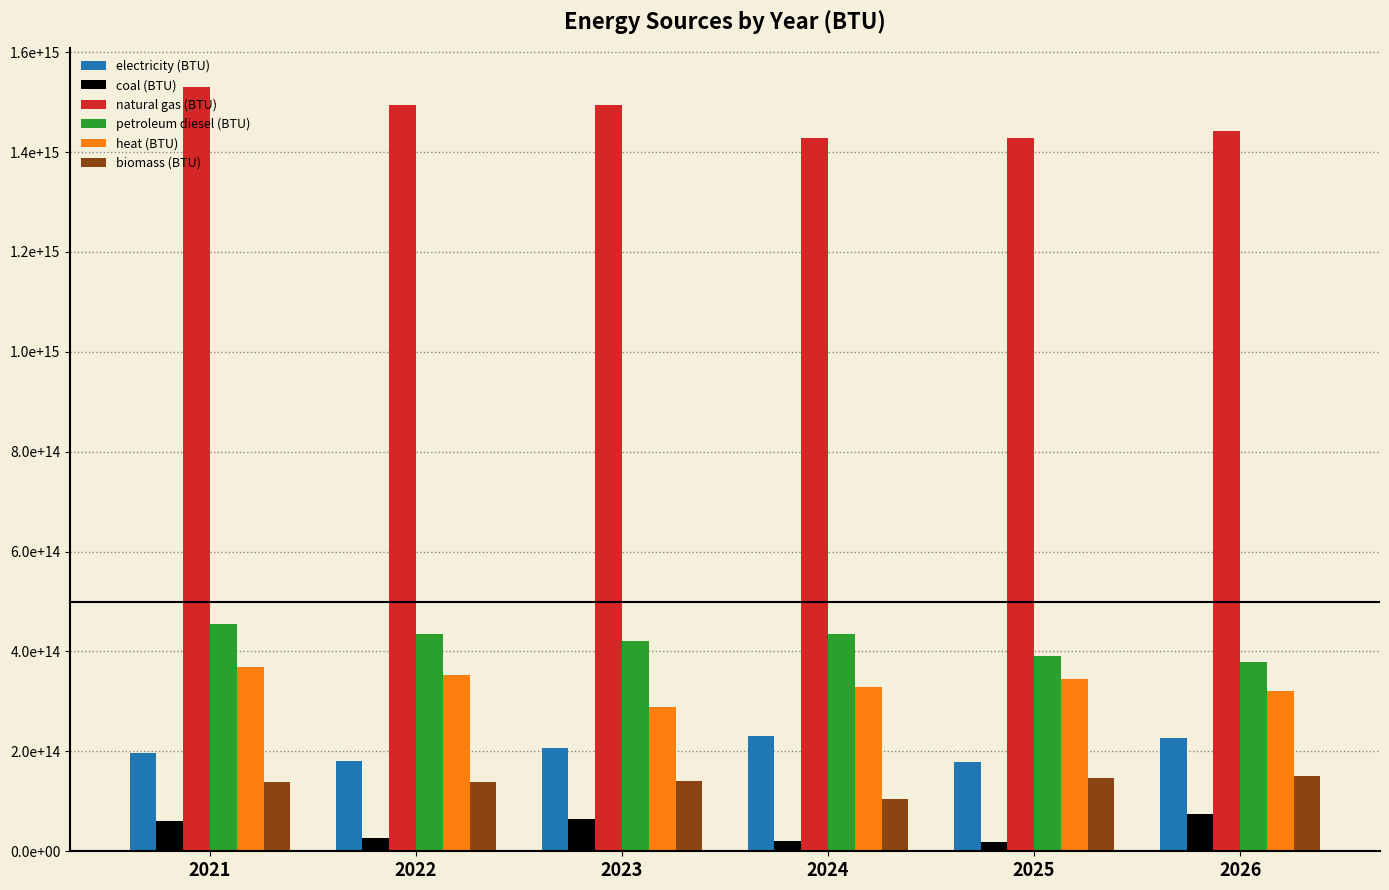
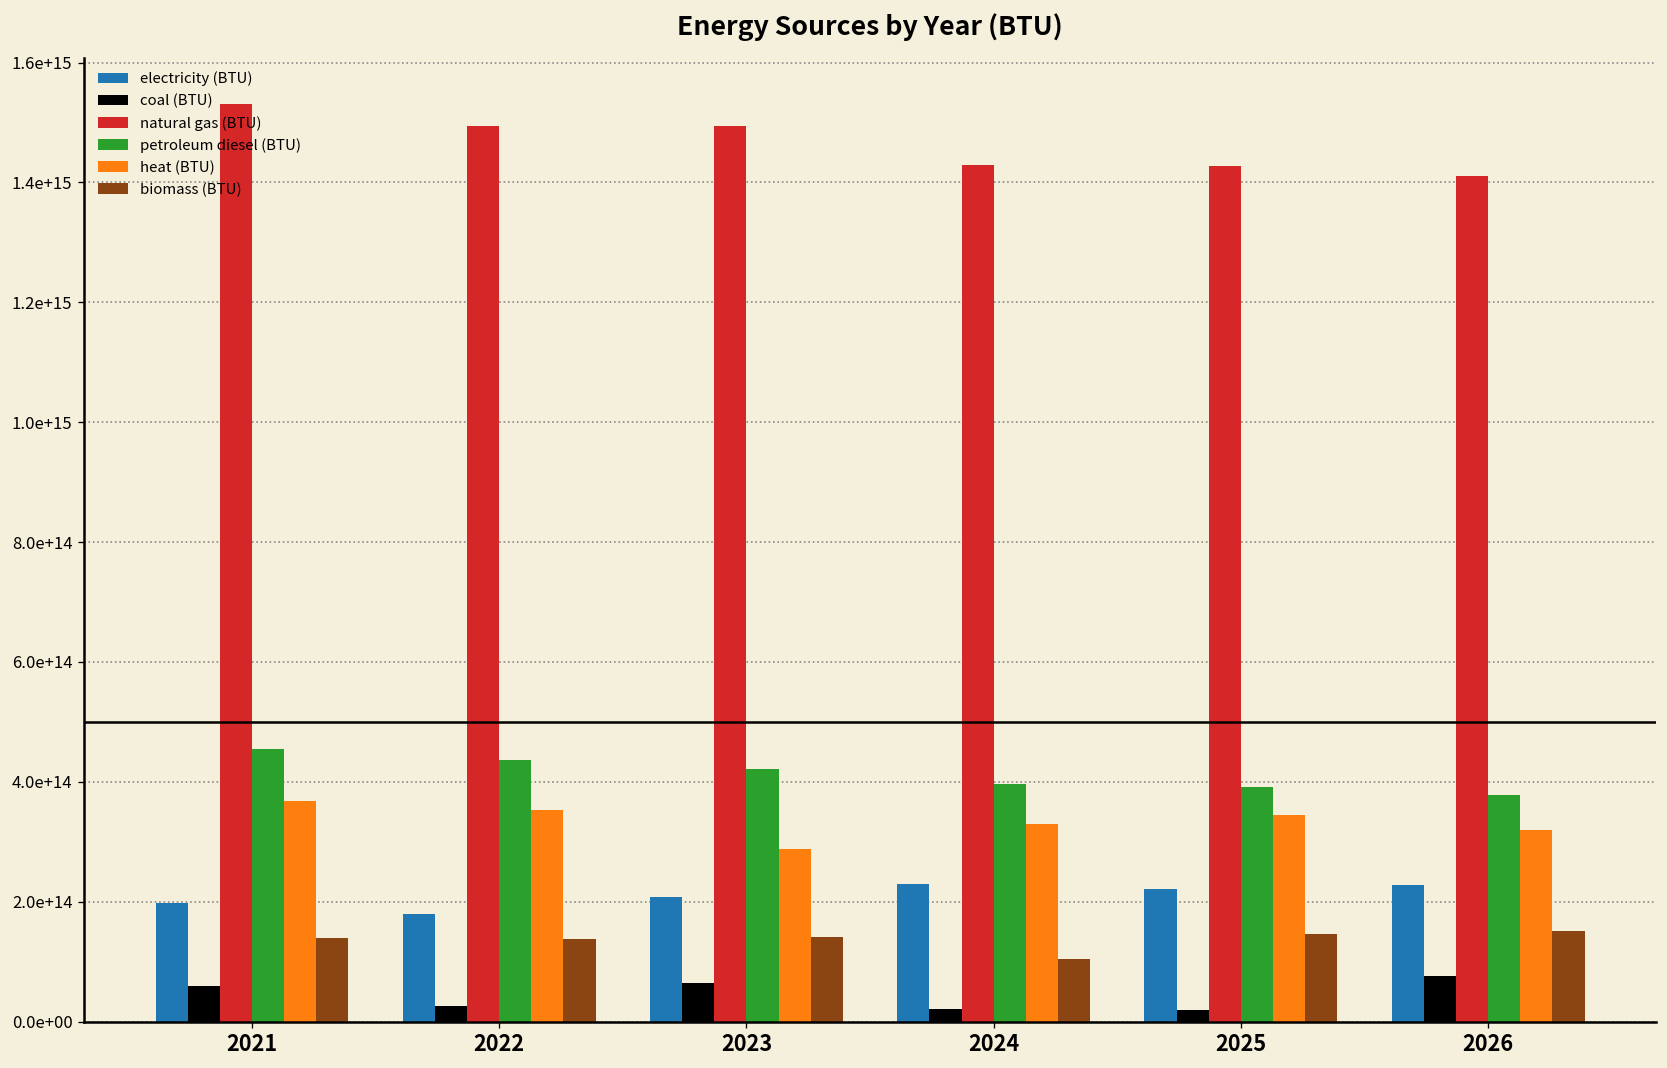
  {
    "electricity (BTU)": {
      "2021": 200000000000000,
      "2022": 180000000000000,
      "2023": 210000000000000,
      "2024": 230000000000000,
-     "2025": 180000000000000,
+     "2025": 220000000000000,
      "2026": 230000000000000
    },
    "coal (BTU)": {
      "2021": 60000000000000,
      "2022": 30000000000000,
      "2023": 60000000000000,
      "2024": 20000000000000,
      "2025": 20000000000000,
      "2026": 80000000000000
    },
    "natural gas (BTU)": {
      "2021": 1530000000000000,
      "2022": 1490000000000000,
      "2023": 1490000000000000,
      "2024": 1430000000000000,
      "2025": 1430000000000000,
-     "2026": 1440000000000000
+     "2026": 1410000000000000
    },
    "petroleum diesel (BTU)": {
      "2021": 450000000000000,
      "2022": 440000000000000,
      "2023": 420000000000000,
-     "2024": 440000000000000,
+     "2024": 400000000000000,
      "2025": 390000000000000,
      "2026": 380000000000000
    },
    "heat (BTU)": {
      "2021": 370000000000000,
      "2022": 350000000000000,
      "2023": 290000000000000,
      "2024": 330000000000000,
      "2025": 350000000000000,
      "2026": 320000000000000
    },
    "biomass (BTU)": {
      "2021": 140000000000000,
      "2022": 140000000000000,
      "2023": 140000000000000,
      "2024": 110000000000000,
      "2025": 150000000000000,
      "2026": 150000000000000
    }
  }
